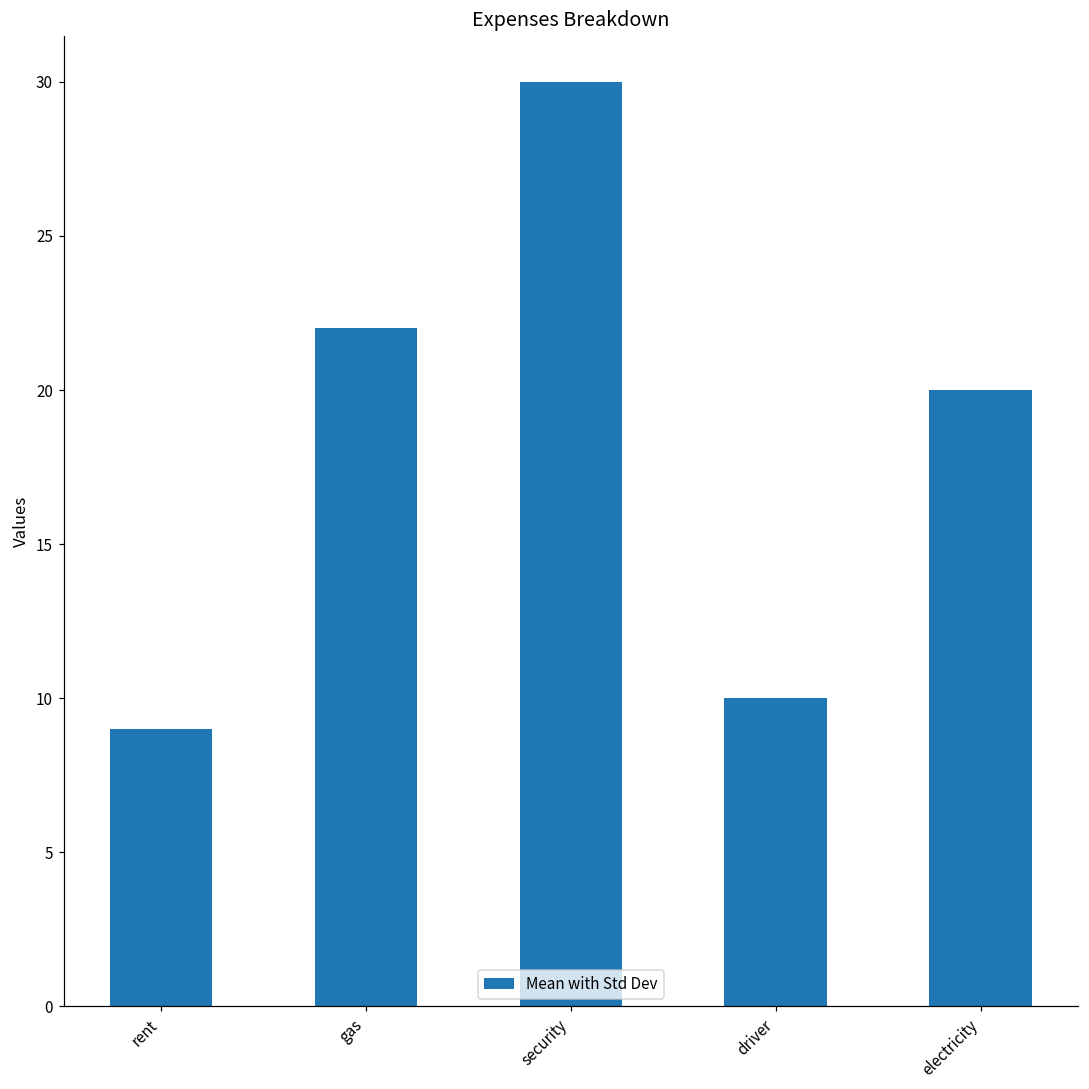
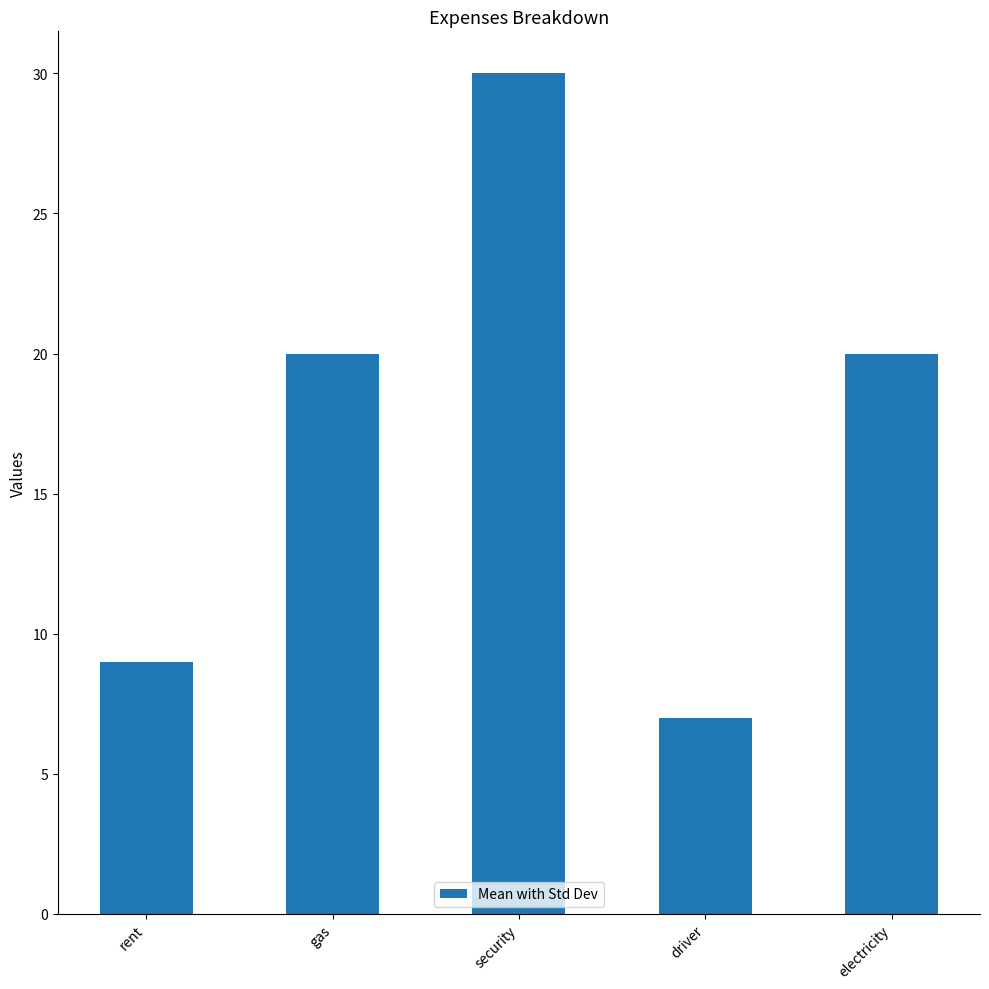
  {
    "rent": 9,
-   "gas": 22,
+   "gas": 20,
    "security": 30,
-   "driver": 10,
+   "driver": 7,
    "electricity": 20
  }
